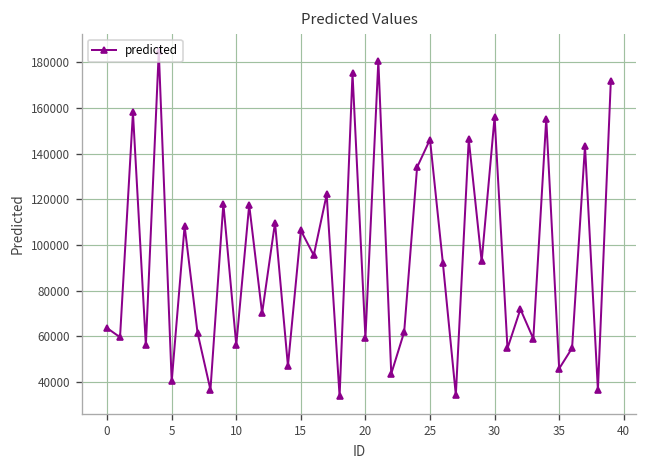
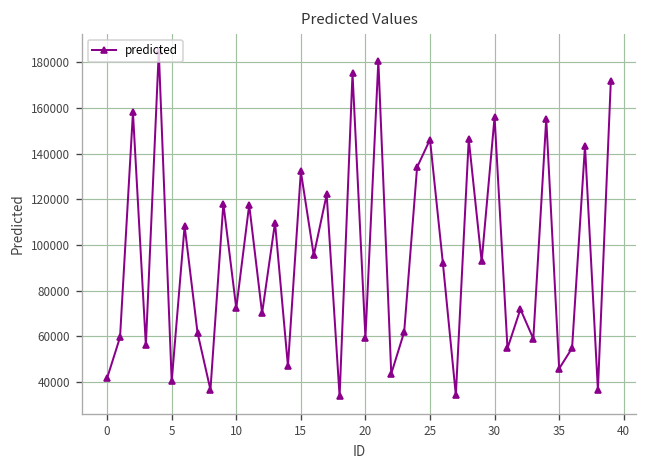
  {
-   "0": 64000,
+   "0": 42000,
    "5": 40000,
-   "10": 56000,
-   "15": 106000,
+   "10": 72000,
+   "15": 132000,
    "20": 59000,
    "25": 146000,
    "30": 156000,
    "35": 46000
  }
